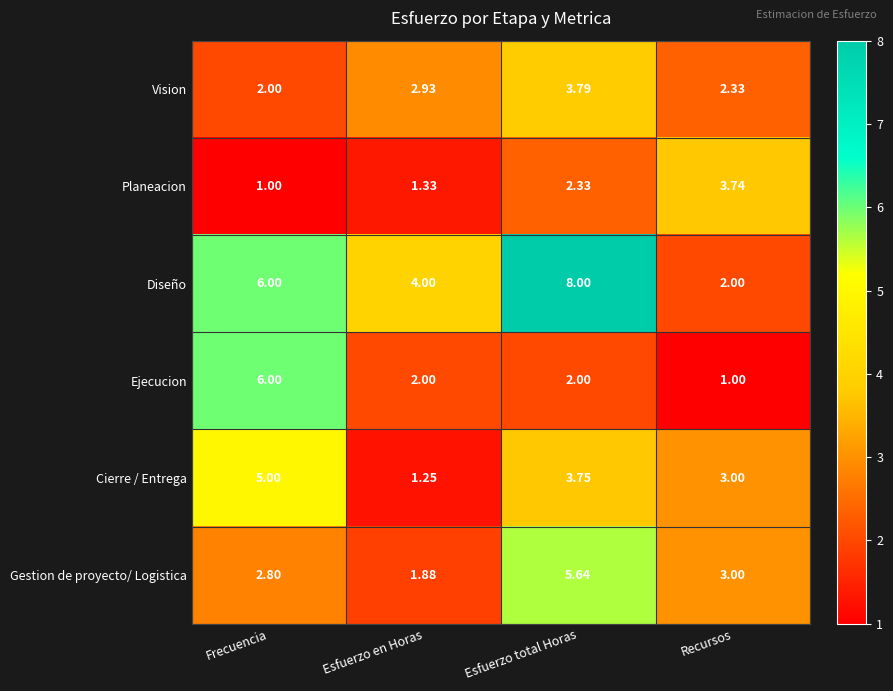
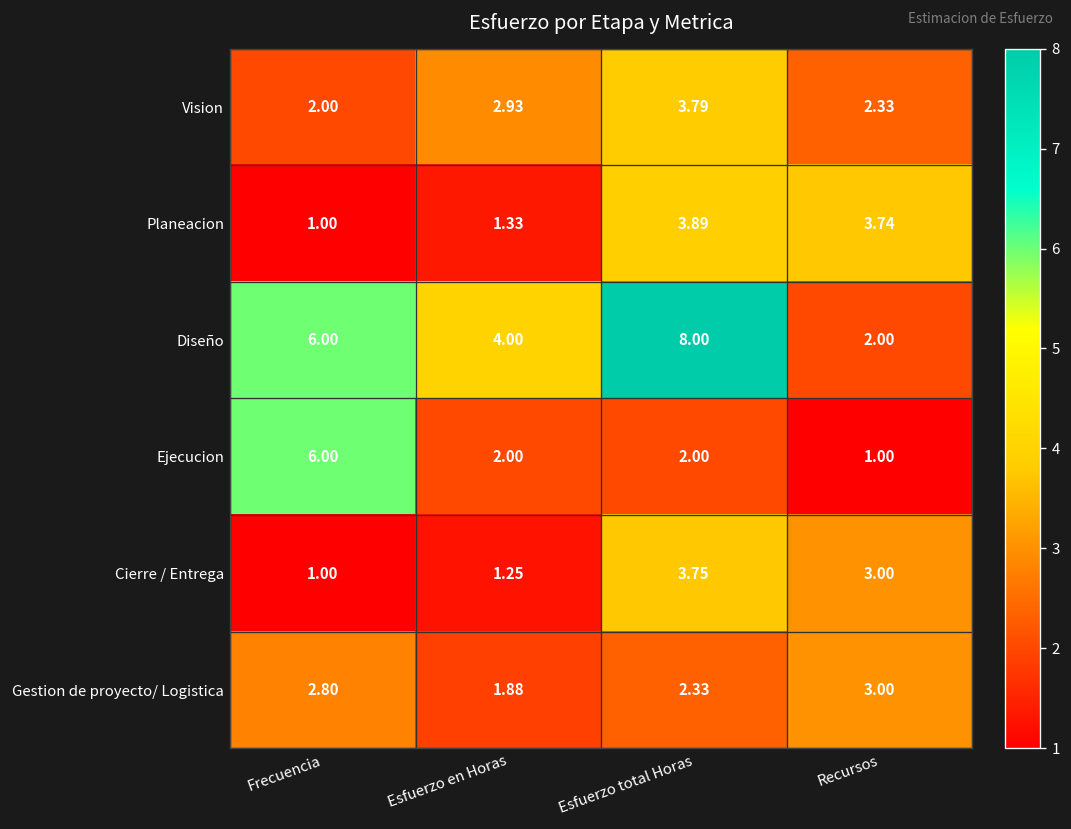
  {
    "Vision": {
      "Frecuencia": 2.00,
      "Esfuerzo en Horas": 2.93,
      "Esfuerzo total Horas": 3.79,
      "Recursos": 2.33
    },
    "Planeacion": {
      "Frecuencia": 1.00,
      "Esfuerzo en Horas": 1.33,
-     "Esfuerzo total Horas": 2.33,
+     "Esfuerzo total Horas": 3.89,
      "Recursos": 3.74
    },
    "Diseño": {
      "Frecuencia": 6.00,
      "Esfuerzo en Horas": 4.00,
      "Esfuerzo total Horas": 8.00,
      "Recursos": 2.00
    },
    "Ejecucion": {
      "Frecuencia": 6.00,
      "Esfuerzo en Horas": 2.00,
      "Esfuerzo total Horas": 2.00,
      "Recursos": 1.00
    },
    "Cierre / Entrega": {
-     "Frecuencia": 5.00,
+     "Frecuencia": 1.00,
      "Esfuerzo en Horas": 1.25,
      "Esfuerzo total Horas": 3.75,
      "Recursos": 3.00
    },
    "Gestion de proyecto/ Logistica": {
      "Frecuencia": 2.80,
      "Esfuerzo en Horas": 1.88,
-     "Esfuerzo total Horas": 5.64,
+     "Esfuerzo total Horas": 2.33,
      "Recursos": 3.00
    }
  }
